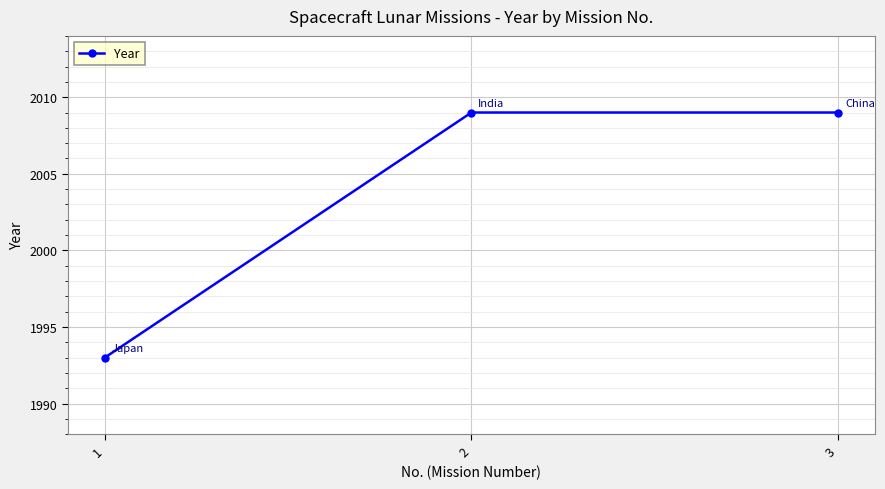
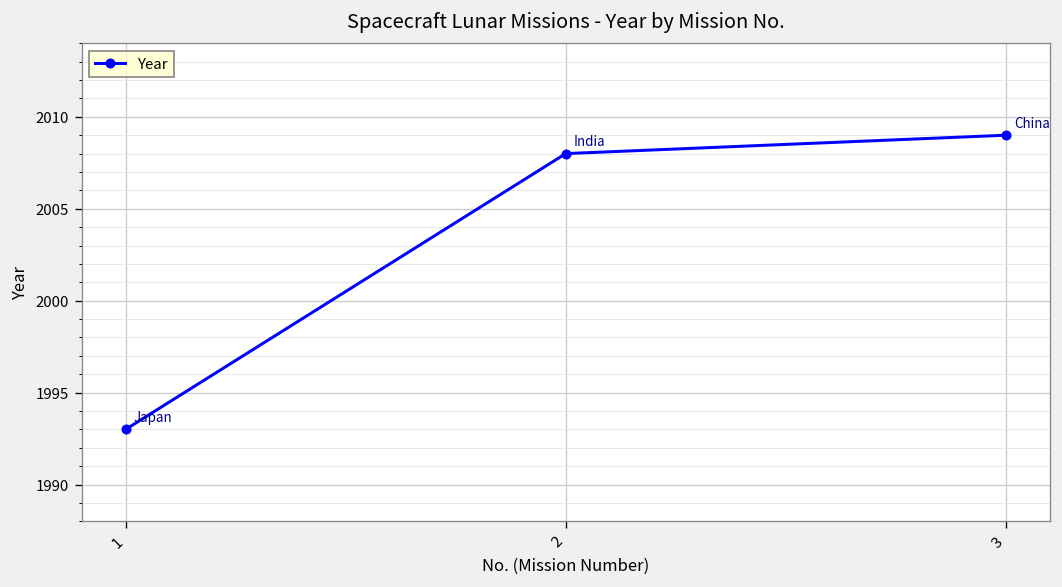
  {
    "1": 1993,
-   "2": 2009,
+   "2": 2008,
    "3": 2009
  }
